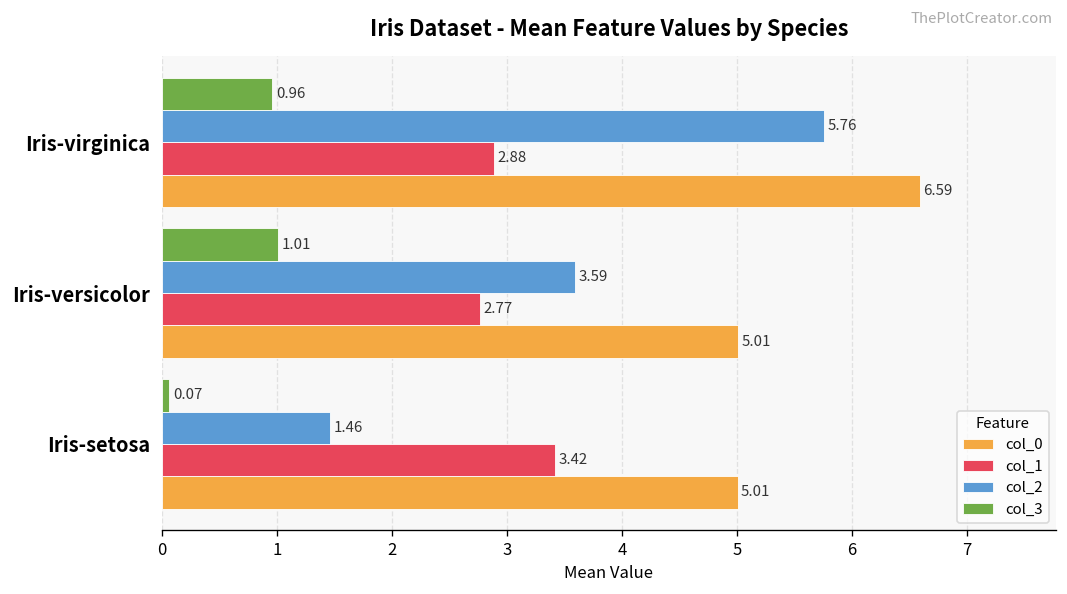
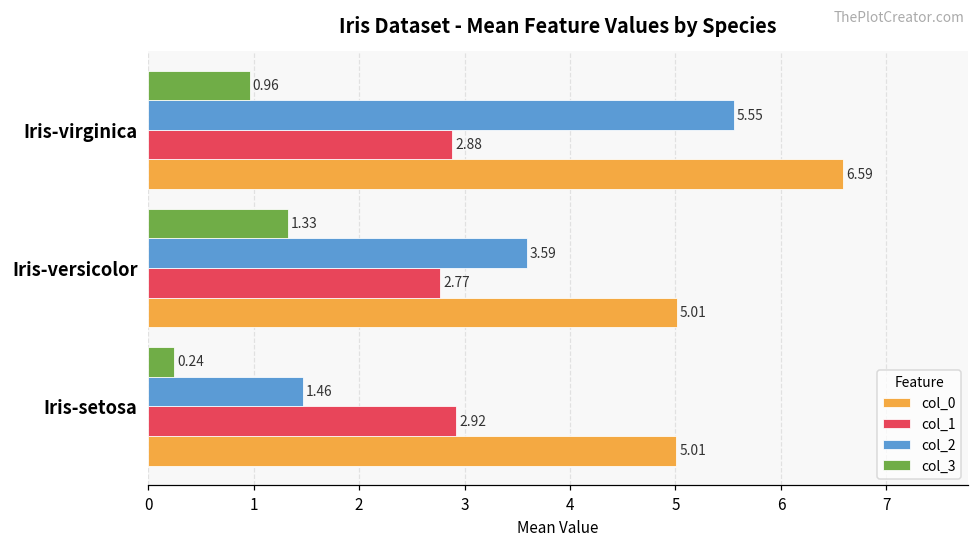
  {
    "col_0": {
      "Iris-virginica": 6.59,
      "Iris-versicolor": 5.01,
      "Iris-setosa": 5.01
    },
    "col_1": {
      "Iris-virginica": 2.88,
      "Iris-versicolor": 2.77,
-     "Iris-setosa": 3.42
+     "Iris-setosa": 2.92
    },
    "col_2": {
-     "Iris-virginica": 5.76,
+     "Iris-virginica": 5.55,
      "Iris-versicolor": 3.59,
      "Iris-setosa": 1.46
    },
    "col_3": {
      "Iris-virginica": 0.96,
-     "Iris-versicolor": 1.01,
-     "Iris-setosa": 0.07
+     "Iris-versicolor": 1.33,
+     "Iris-setosa": 0.24
    }
  }
